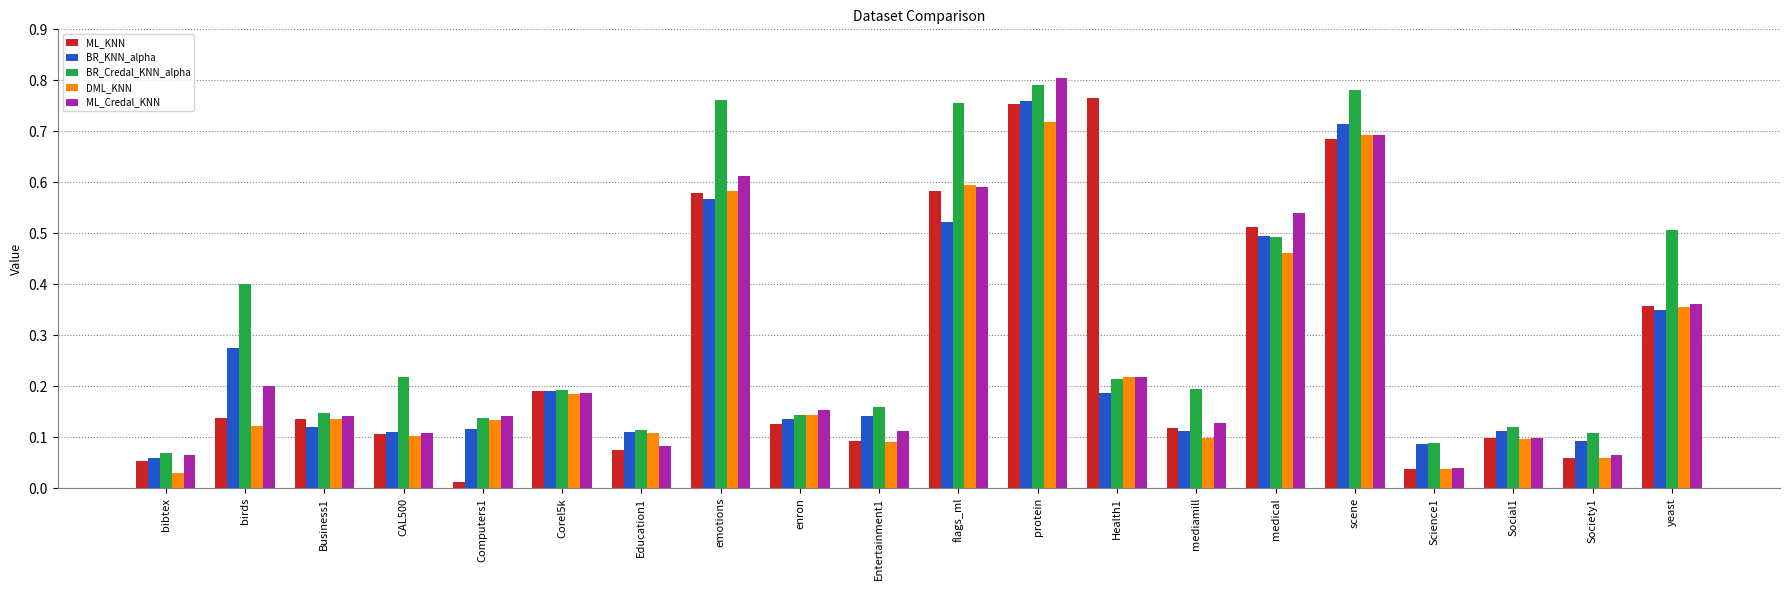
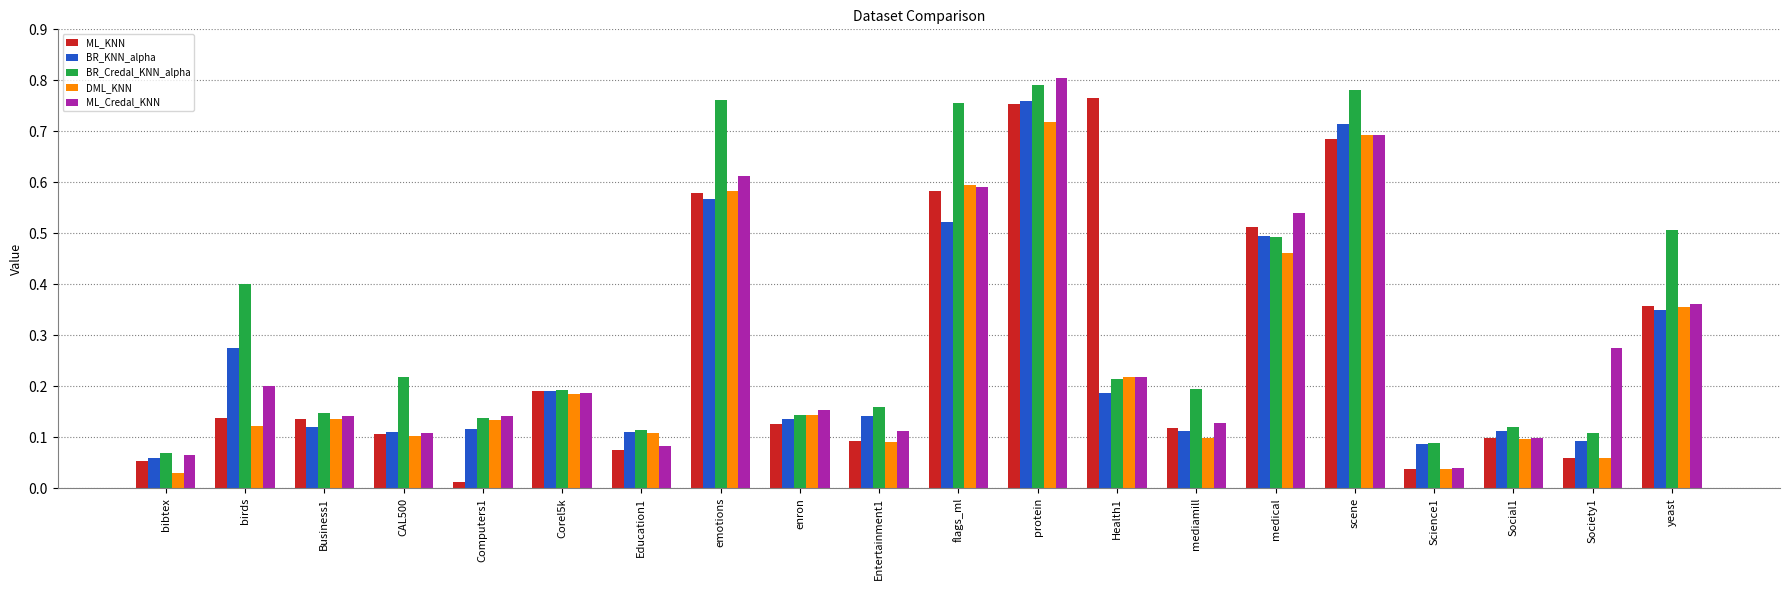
  {
    "ML_KNN": {
      "bibtex": 0.05,
      "birds": 0.14,
      "Business1": 0.14,
      "CAL500": 0.11,
      "Computers1": 0.01,
      "Corel5k": 0.19,
      "Education1": 0.08,
      "emotions": 0.58,
      "enron": 0.13,
      "Entertainment1": 0.09,
      "flags_ml": 0.58,
      "protein": 0.75,
      "Health1": 0.77,
      "mediamill": 0.12,
      "medical": 0.51,
      "scene": 0.68,
      "Science1": 0.04,
      "Social1": 0.10,
      "Society1": 0.06,
      "yeast": 0.36
    },
    "BR_KNN_alpha": {
      "bibtex": 0.06,
      "birds": 0.28,
      "Business1": 0.12,
      "CAL500": 0.11,
      "Computers1": 0.12,
      "Corel5k": 0.19,
      "Education1": 0.11,
      "emotions": 0.57,
      "enron": 0.14,
      "Entertainment1": 0.14,
      "flags_ml": 0.52,
      "protein": 0.76,
      "Health1": 0.19,
      "mediamill": 0.11,
      "medical": 0.49,
      "scene": 0.71,
      "Science1": 0.09,
      "Social1": 0.11,
      "Society1": 0.09,
      "yeast": 0.35
    },
    "BR_Credal_KNN_alpha": {
      "bibtex": 0.07,
      "birds": 0.40,
      "Business1": 0.15,
      "CAL500": 0.22,
      "Computers1": 0.14,
      "Corel5k": 0.19,
      "Education1": 0.12,
      "emotions": 0.76,
      "enron": 0.14,
      "Entertainment1": 0.16,
      "flags_ml": 0.75,
      "protein": 0.79,
      "Health1": 0.21,
      "mediamill": 0.20,
      "medical": 0.49,
      "scene": 0.78,
      "Science1": 0.09,
      "Social1": 0.12,
      "Society1": 0.11,
      "yeast": 0.51
    },
    "DML_KNN": {
      "bibtex": 0.03,
      "birds": 0.12,
      "Business1": 0.14,
      "CAL500": 0.10,
      "Computers1": 0.13,
      "Corel5k": 0.19,
      "Education1": 0.11,
      "emotions": 0.58,
      "enron": 0.14,
      "Entertainment1": 0.09,
      "flags_ml": 0.59,
      "protein": 0.72,
      "Health1": 0.22,
      "mediamill": 0.10,
      "medical": 0.46,
      "scene": 0.69,
      "Science1": 0.04,
      "Social1": 0.10,
      "Society1": 0.06,
      "yeast": 0.35
    },
    "ML_Credal_KNN": {
      "bibtex": 0.07,
      "birds": 0.20,
      "Business1": 0.14,
      "CAL500": 0.11,
      "Computers1": 0.14,
      "Corel5k": 0.19,
      "Education1": 0.08,
      "emotions": 0.61,
      "enron": 0.15,
      "Entertainment1": 0.11,
      "flags_ml": 0.59,
      "protein": 0.80,
      "Health1": 0.22,
      "mediamill": 0.13,
      "medical": 0.54,
      "scene": 0.69,
      "Science1": 0.04,
      "Social1": 0.10,
-     "Society1": 0.06,
+     "Society1": 0.28,
      "yeast": 0.36
    }
  }
